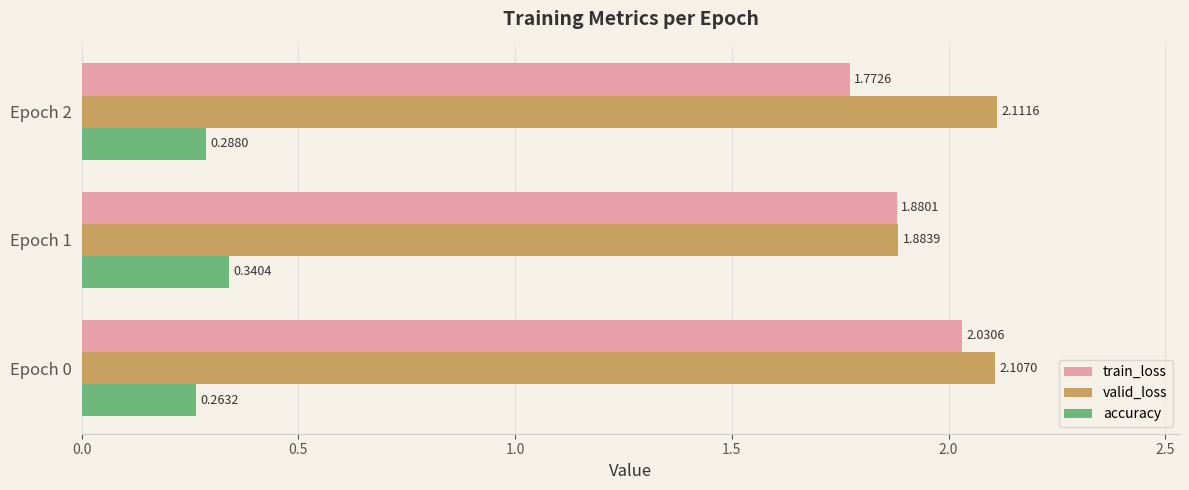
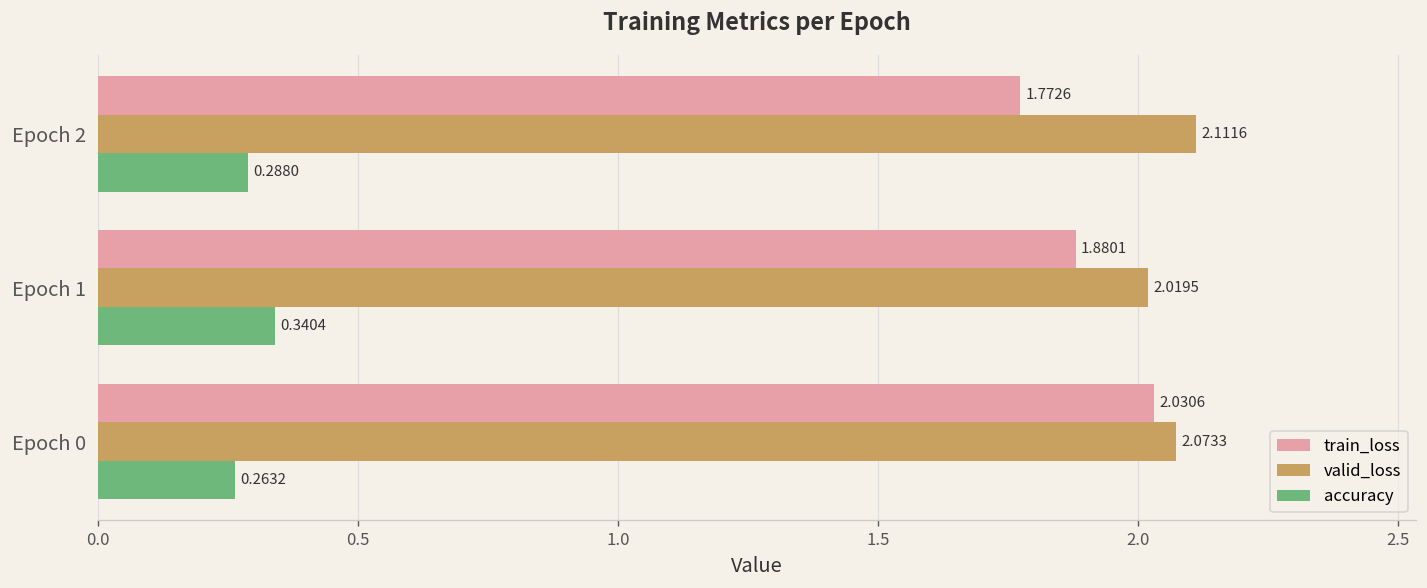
  {
    "train_loss": {
      "Epoch 2": 1.7726,
      "Epoch 1": 1.8801,
      "Epoch 0": 2.0306
    },
    "valid_loss": {
      "Epoch 2": 2.1116,
-     "Epoch 1": 1.8839,
-     "Epoch 0": 2.1070
+     "Epoch 1": 2.0195,
+     "Epoch 0": 2.0733
    },
    "accuracy": {
      "Epoch 2": 0.2880,
      "Epoch 1": 0.3404,
      "Epoch 0": 0.2632
    }
  }
